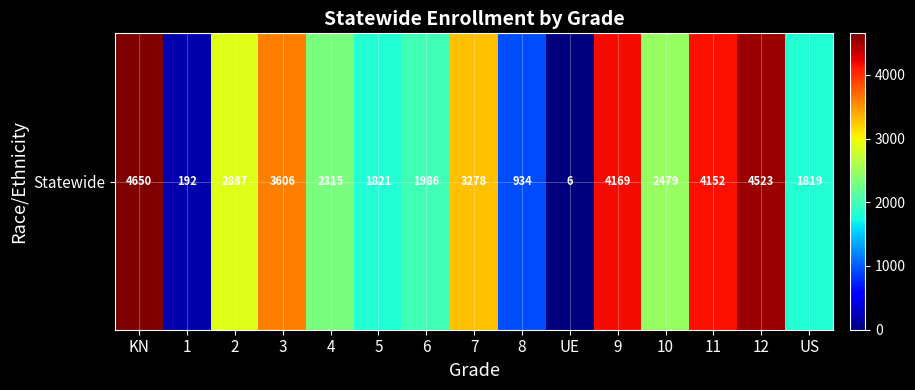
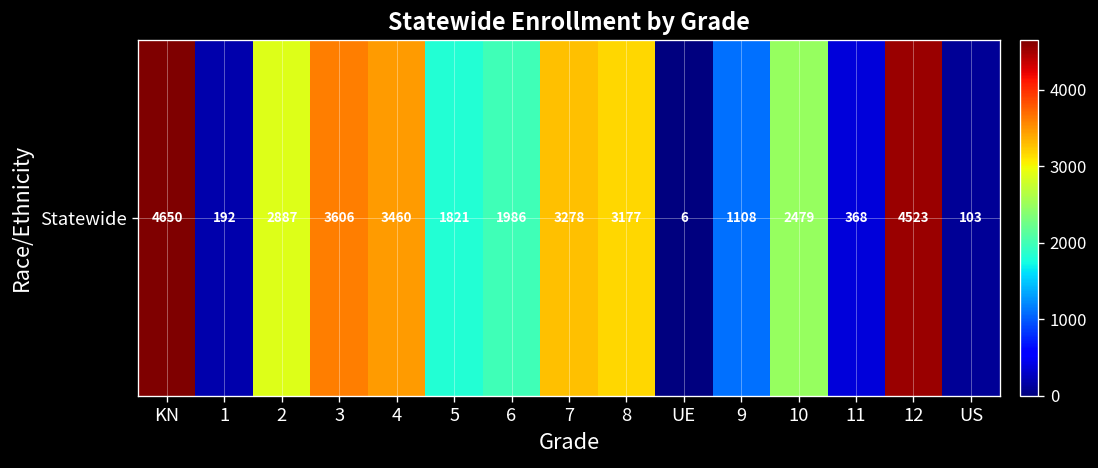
  {
    "Statewide": {
      "KN": 4650,
      "1": 192,
      "2": 2887,
      "3": 3606,
-     "4": 2315,
+     "4": 3460,
      "5": 1821,
      "6": 1986,
      "7": 3278,
-     "8": 934,
+     "8": 3177,
      "UE": 6,
-     "9": 4169,
+     "9": 1108,
      "10": 2479,
-     "11": 4152,
+     "11": 368,
      "12": 4523,
-     "US": 1819
+     "US": 103
    }
  }
